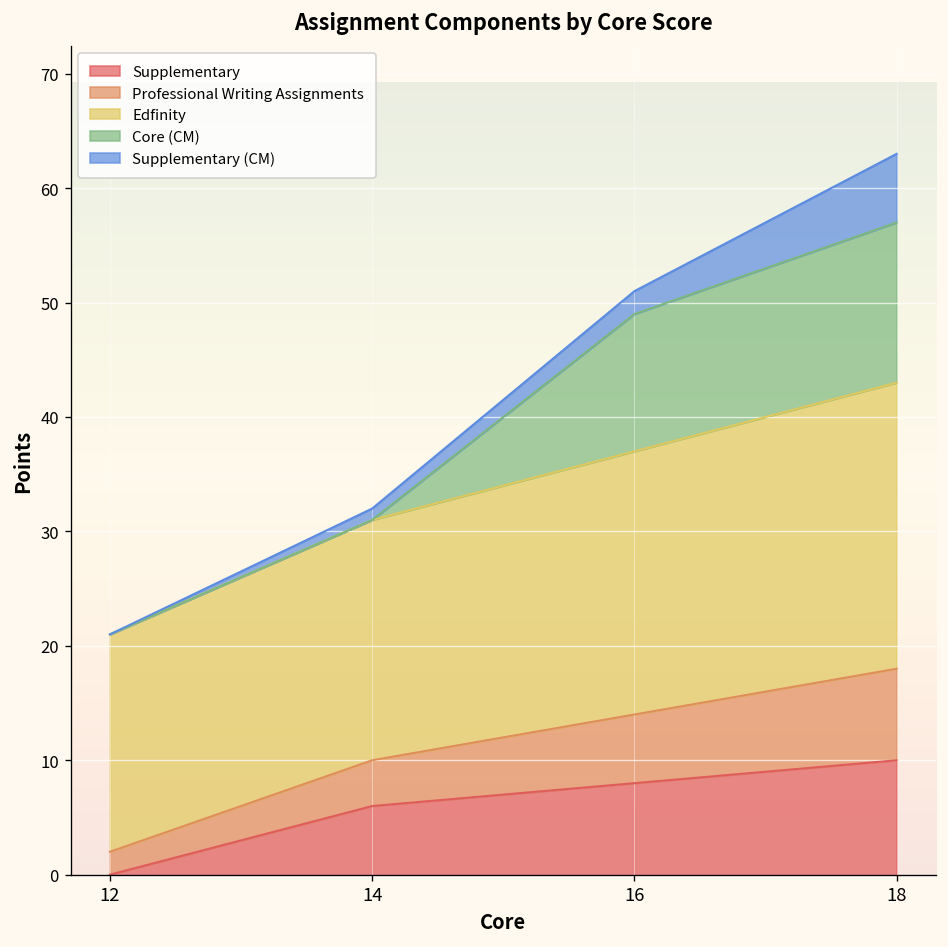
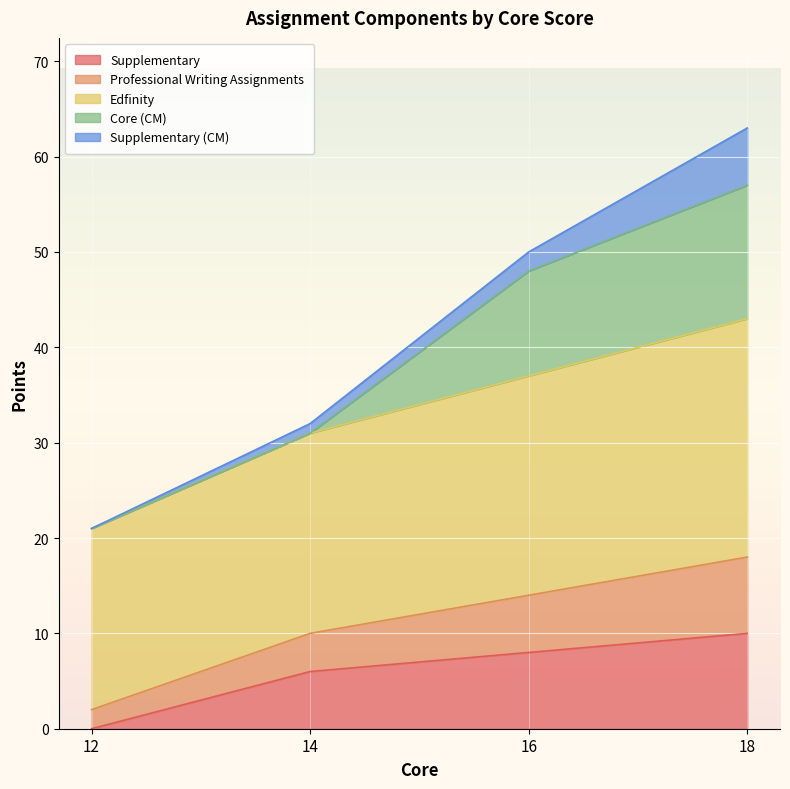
  {
    "Edfinity": {
      "16": 23,
      "18": 25
    },
    "Core (CM)": {
-     "16": 12,
+     "16": 11,
      "18": 14
    },
    "Supplementary (CM)": {
      "14": 1,
      "16": 2,
      "18": 6
    }
  }
